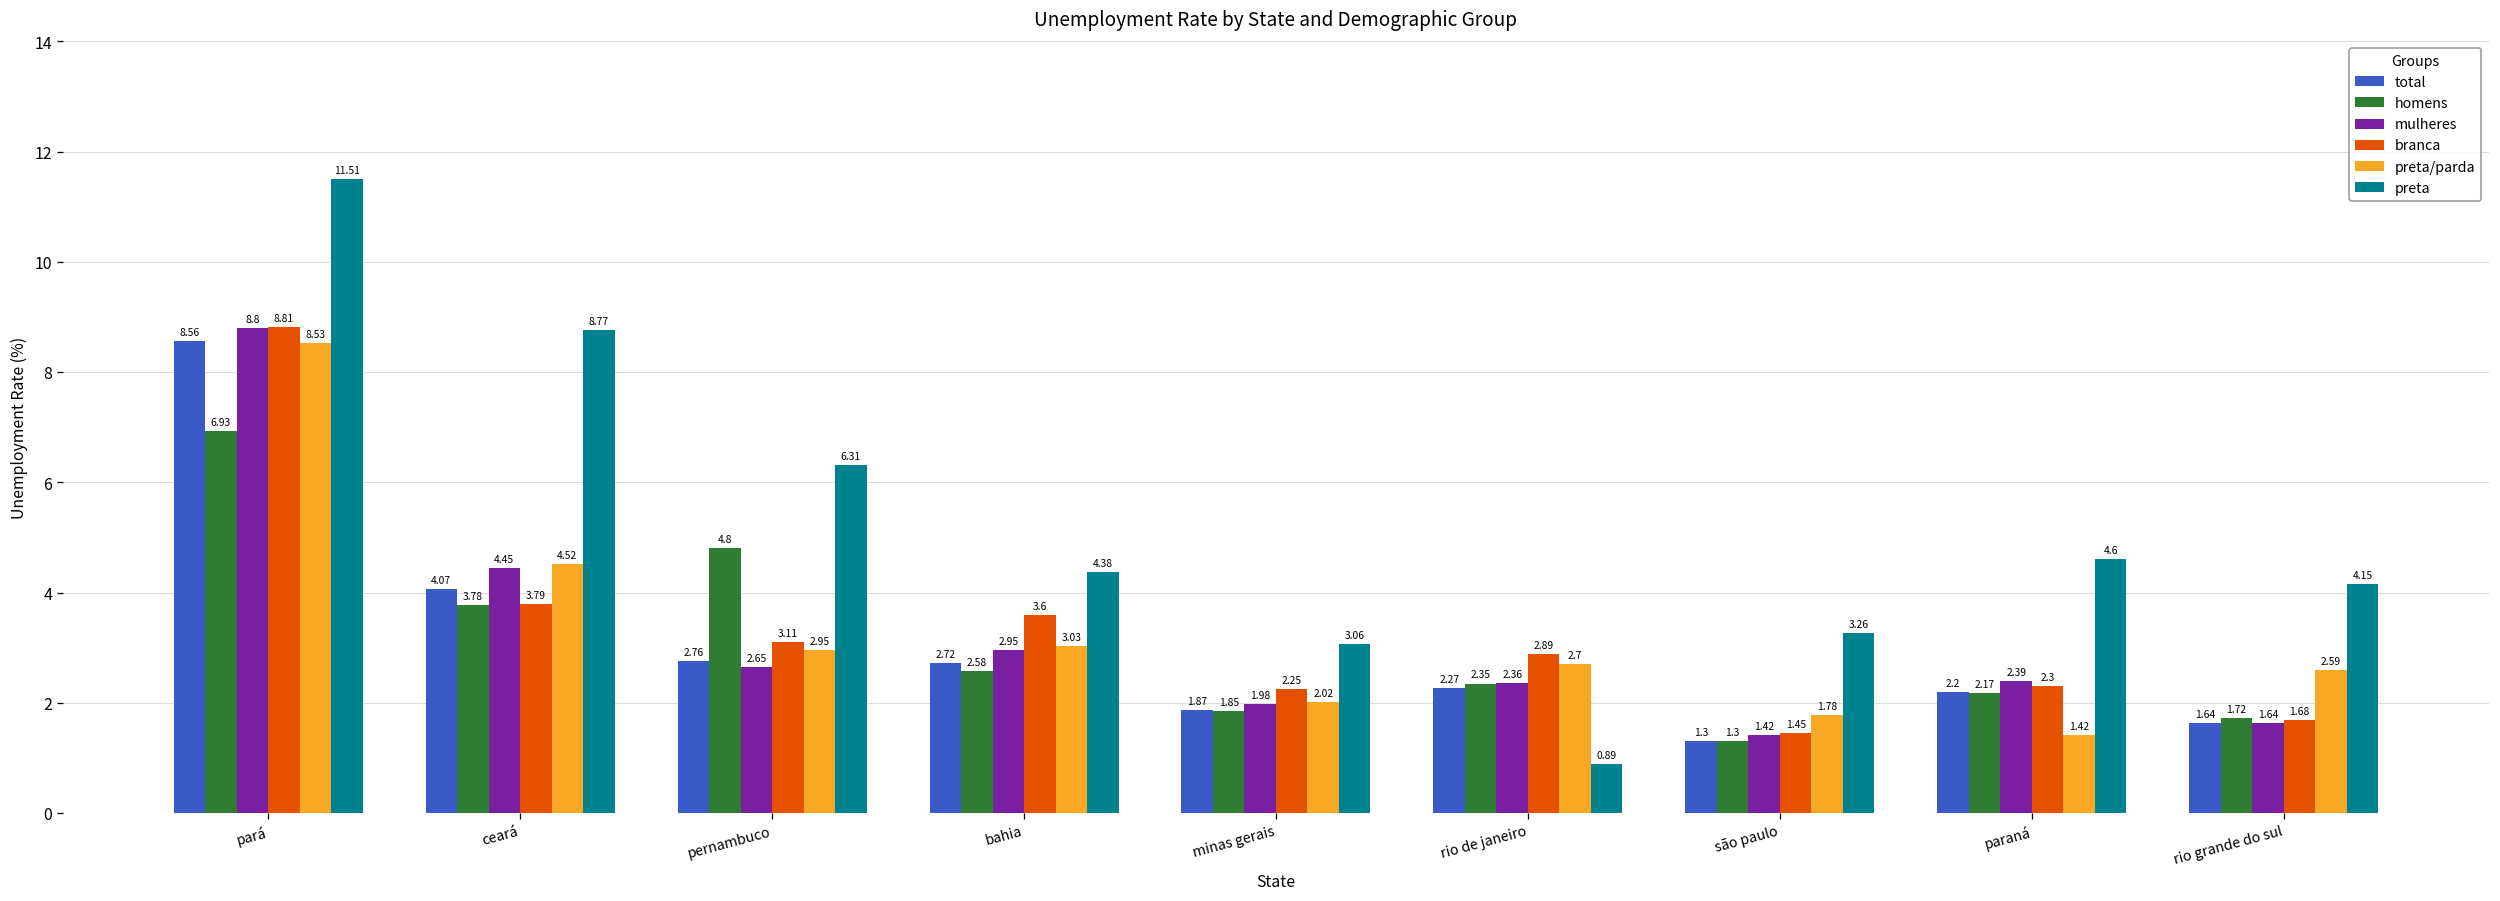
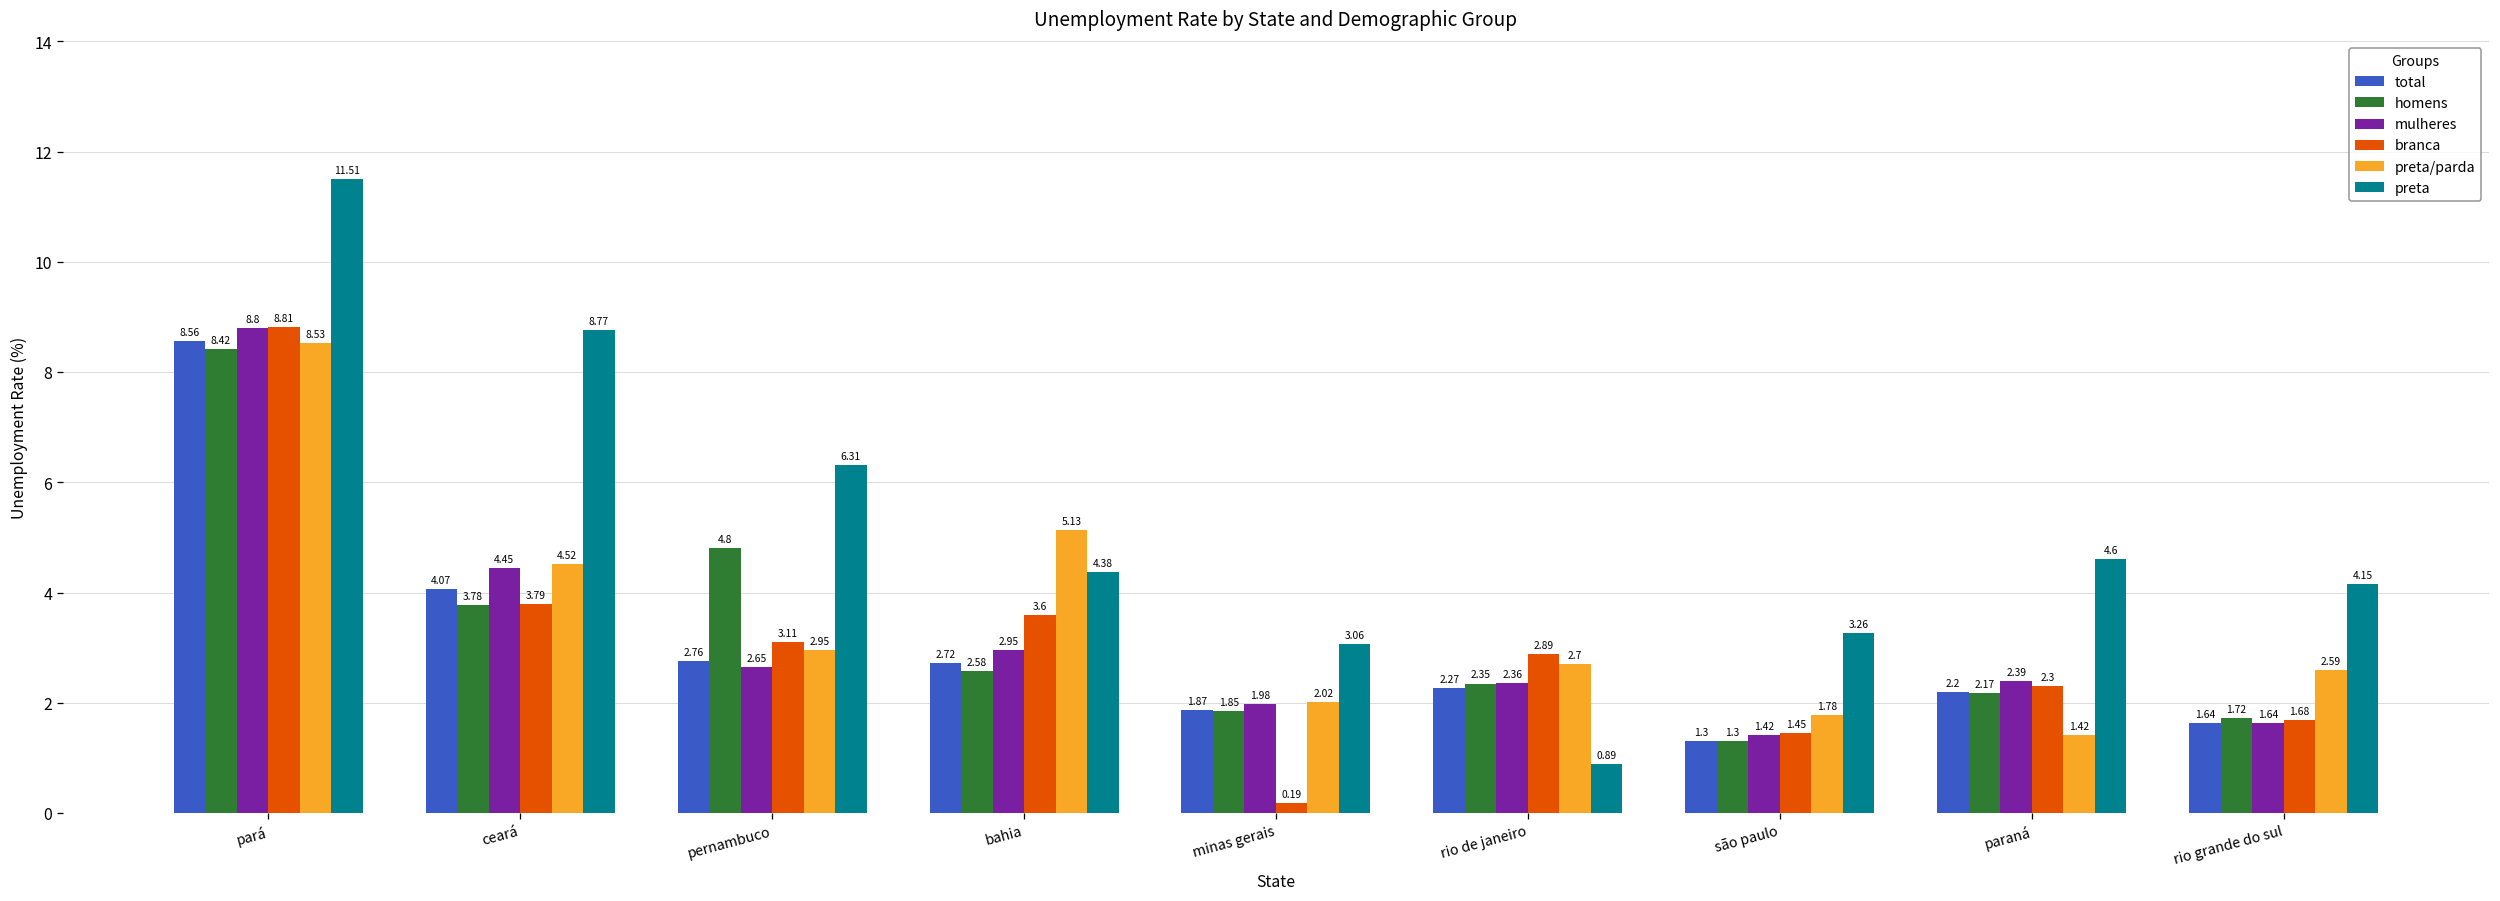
  {
    "total": {
      "pará": 8.56,
      "ceará": 4.07,
      "pernambuco": 2.76,
      "bahia": 2.72,
      "minas gerais": 1.87,
      "rio de janeiro": 2.27,
      "são paulo": 1.3,
      "paraná": 2.2,
      "rio grande do sul": 1.64
    },
    "homens": {
-     "pará": 6.93,
+     "pará": 8.42,
      "ceará": 3.78,
      "pernambuco": 4.8,
      "bahia": 2.58,
      "minas gerais": 1.85,
      "rio de janeiro": 2.35,
      "são paulo": 1.3,
      "paraná": 2.17,
      "rio grande do sul": 1.72
    },
    "mulheres": {
      "pará": 8.8,
      "ceará": 4.45,
      "pernambuco": 2.65,
      "bahia": 2.95,
      "minas gerais": 1.98,
      "rio de janeiro": 2.36,
      "são paulo": 1.42,
      "paraná": 2.39,
      "rio grande do sul": 1.64
    },
    "branca": {
      "pará": 8.81,
      "ceará": 3.79,
      "pernambuco": 3.11,
      "bahia": 3.6,
-     "minas gerais": 2.25,
+     "minas gerais": 0.19,
      "rio de janeiro": 2.89,
      "são paulo": 1.45,
      "paraná": 2.3,
      "rio grande do sul": 1.68
    },
    "preta/parda": {
      "pará": 8.53,
      "ceará": 4.52,
      "pernambuco": 2.95,
-     "bahia": 3.03,
+     "bahia": 5.13,
      "minas gerais": 2.02,
      "rio de janeiro": 2.7,
      "são paulo": 1.78,
      "paraná": 1.42,
      "rio grande do sul": 2.59
    },
    "preta": {
      "pará": 11.51,
      "ceará": 8.77,
      "pernambuco": 6.31,
      "bahia": 4.38,
      "minas gerais": 3.06,
      "rio de janeiro": 0.89,
      "são paulo": 3.26,
      "paraná": 4.6,
      "rio grande do sul": 4.15
    }
  }
